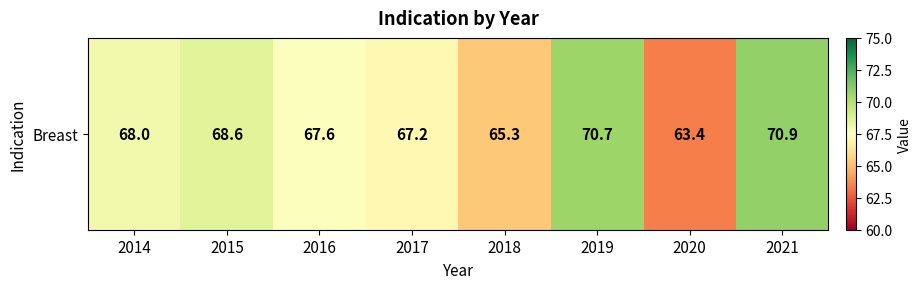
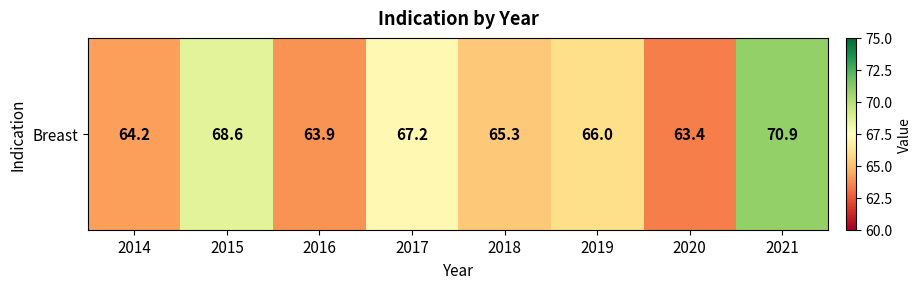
  {
    "Breast": {
-     "2014": 68.0,
+     "2014": 64.2,
      "2015": 68.6,
-     "2016": 67.6,
+     "2016": 63.9,
      "2017": 67.2,
      "2018": 65.3,
-     "2019": 70.7,
+     "2019": 66.0,
      "2020": 63.4,
      "2021": 70.9
    }
  }
